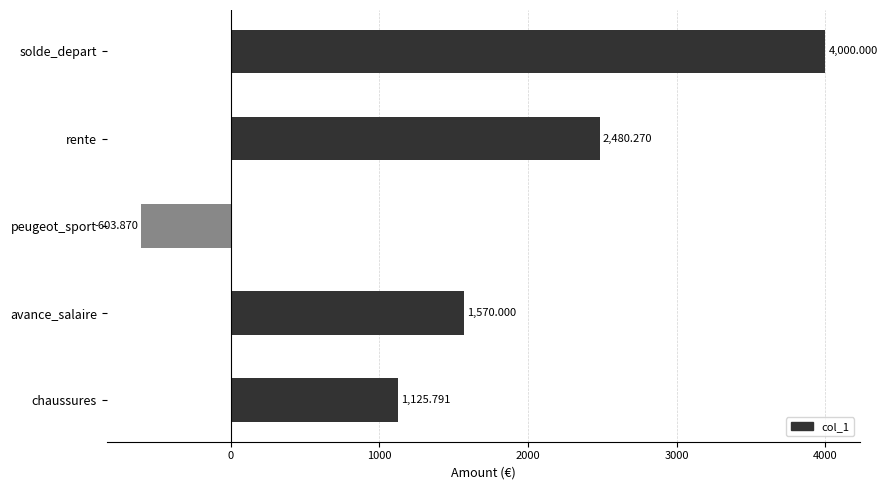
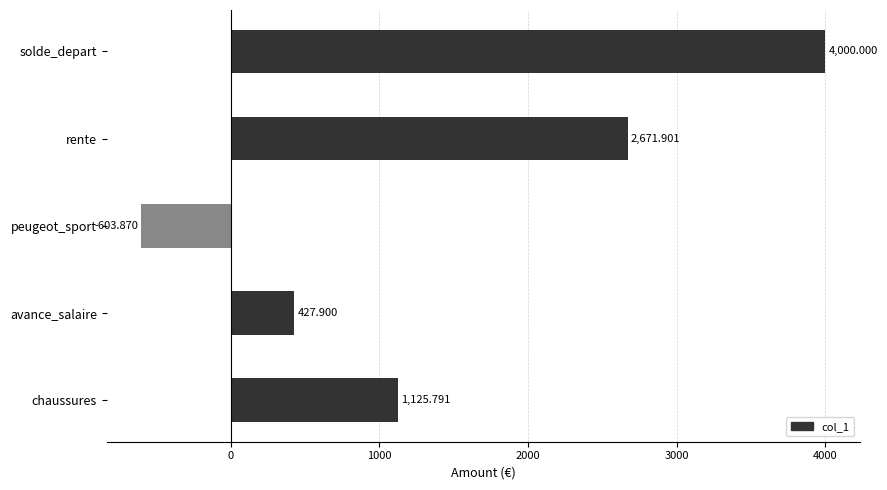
  {
    "solde_depart": "4,000.000",
-   "rente": "2,480.270",
+   "rente": "2,671.901",
    "peugeot_sport": "-603.870",
-   "avance_salaire": "1,570.000",
+   "avance_salaire": "427.900",
    "chaussures": "1,125.791"
  }
